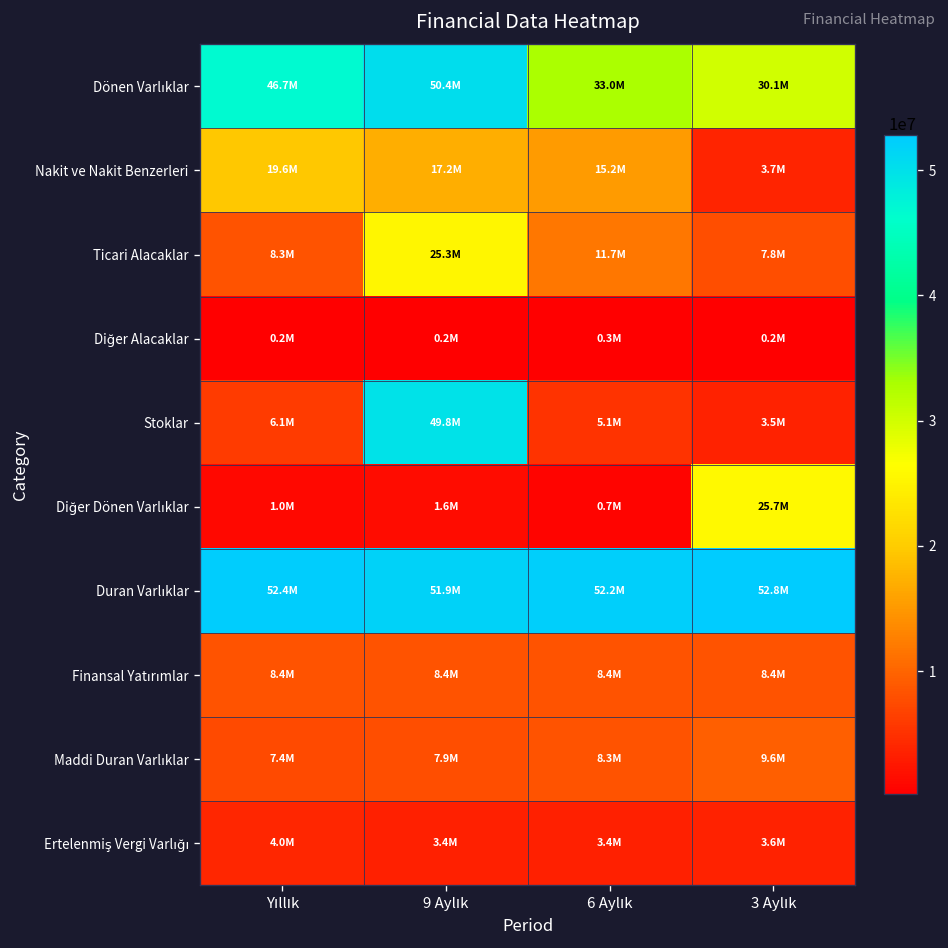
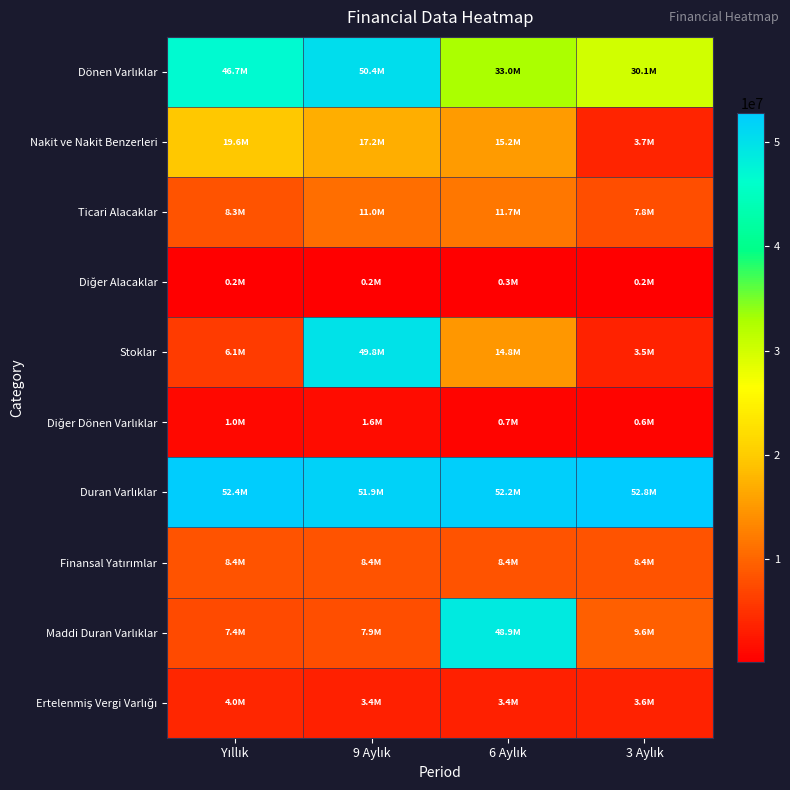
  {
    "Dönen Varlıklar": {
      "Yıllık": "46.7M",
      "9 Aylık": "50.4M",
      "6 Aylık": "33.0M",
      "3 Aylık": "30.1M"
    },
    "Nakit ve Nakit Benzerleri": {
      "Yıllık": "19.6M",
      "9 Aylık": "17.2M",
      "6 Aylık": "15.2M",
      "3 Aylık": "3.7M"
    },
    "Ticari Alacaklar": {
      "Yıllık": "8.3M",
-     "9 Aylık": "25.3M",
+     "9 Aylık": "11.0M",
      "6 Aylık": "11.7M",
      "3 Aylık": "7.8M"
    },
    "Diğer Alacaklar": {
      "Yıllık": "0.2M",
      "9 Aylık": "0.2M",
      "6 Aylık": "0.3M",
      "3 Aylık": "0.2M"
    },
    "Stoklar": {
      "Yıllık": "6.1M",
      "9 Aylık": "49.8M",
-     "6 Aylık": "5.1M",
+     "6 Aylık": "14.8M",
      "3 Aylık": "3.5M"
    },
    "Diğer Dönen Varlıklar": {
      "Yıllık": "1.0M",
      "9 Aylık": "1.6M",
      "6 Aylık": "0.7M",
-     "3 Aylık": "25.7M"
+     "3 Aylık": "0.6M"
    },
    "Duran Varlıklar": {
      "Yıllık": "52.4M",
      "9 Aylık": "51.9M",
      "6 Aylık": "52.2M",
      "3 Aylık": "52.8M"
    },
    "Finansal Yatırımlar": {
      "Yıllık": "8.4M",
      "9 Aylık": "8.4M",
      "6 Aylık": "8.4M",
      "3 Aylık": "8.4M"
    },
    "Maddi Duran Varlıklar": {
      "Yıllık": "7.4M",
      "9 Aylık": "7.9M",
-     "6 Aylık": "8.3M",
+     "6 Aylık": "48.9M",
      "3 Aylık": "9.6M"
    },
    "Ertelenmiş Vergi Varlığı": {
      "Yıllık": "4.0M",
      "9 Aylık": "3.4M",
      "6 Aylık": "3.4M",
      "3 Aylık": "3.6M"
    }
  }
